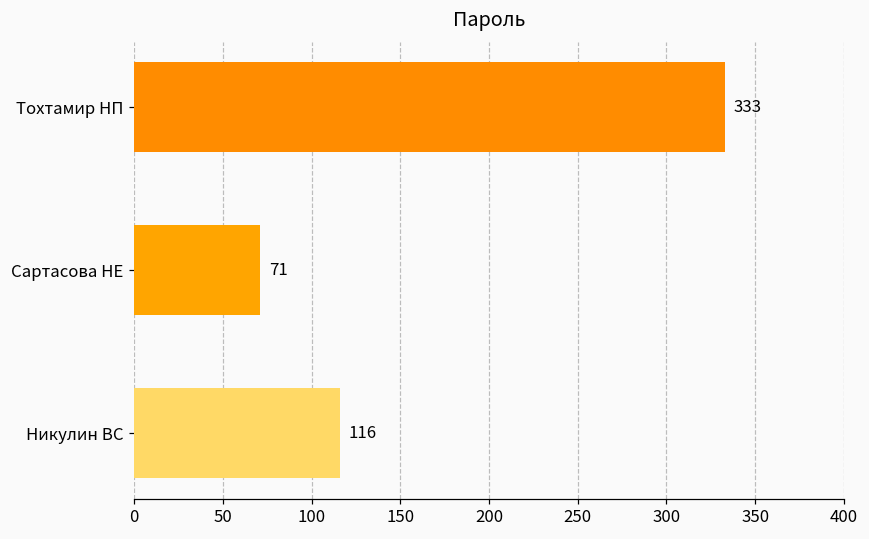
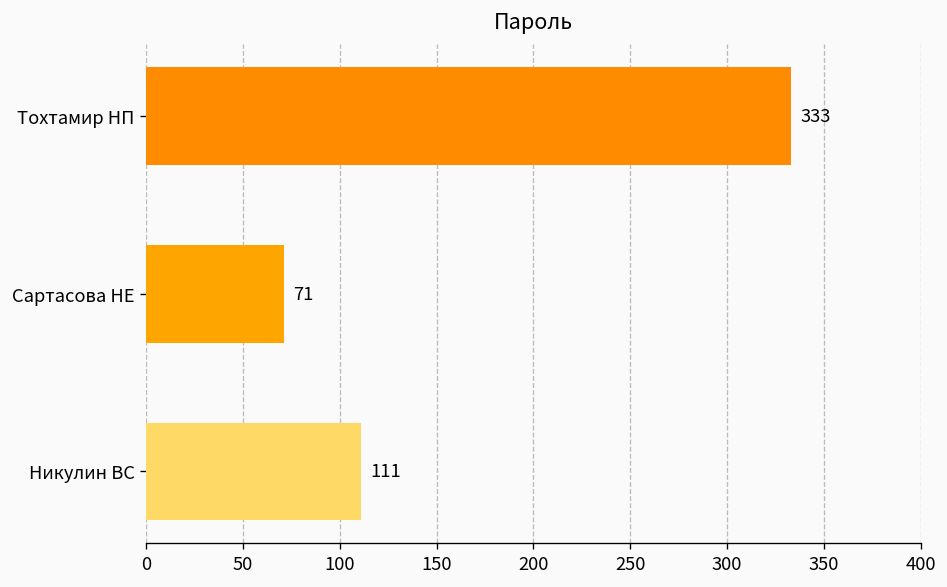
  {
    "Тохтамир НП": 333,
    "Сартасова НЕ": 71,
-   "Никулин ВС": 116
+   "Никулин ВС": 111
  }
